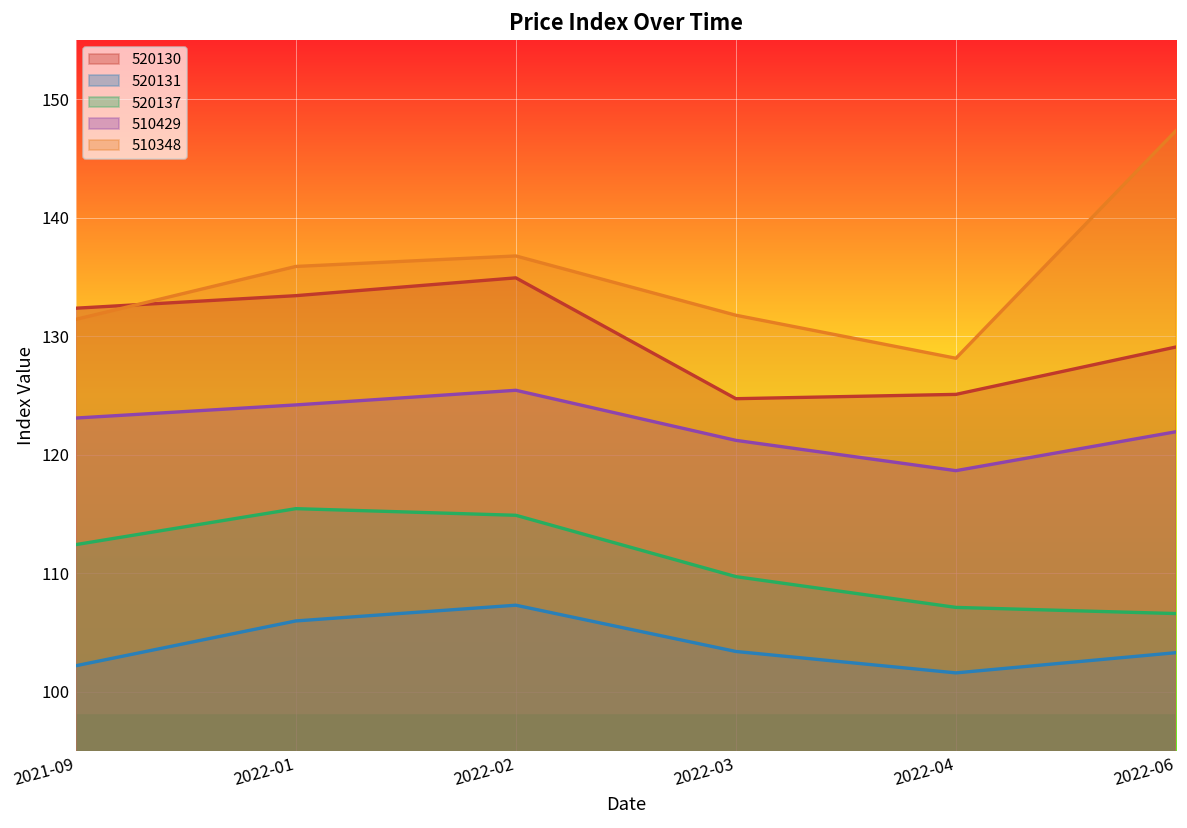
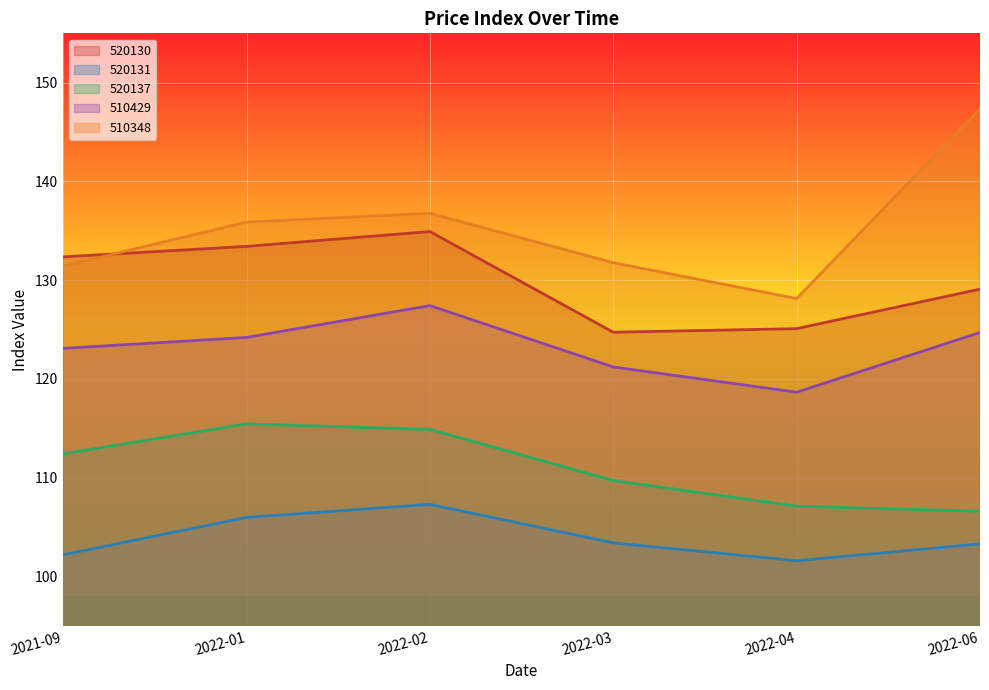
  {
    "510429": {
      "2021-09": 123,
      "2022-01": 124,
-     "2022-02": 125,
+     "2022-02": 127,
      "2022-03": 121,
      "2022-04": 119,
-     "2022-06": 122
+     "2022-06": 125
    }
  }
